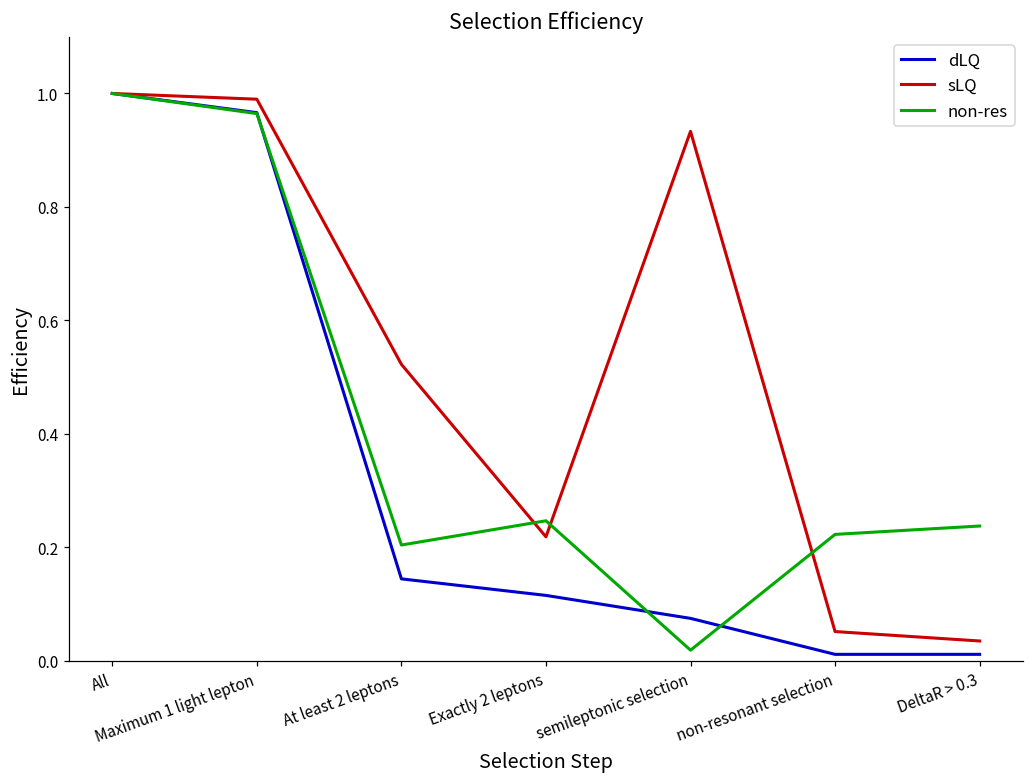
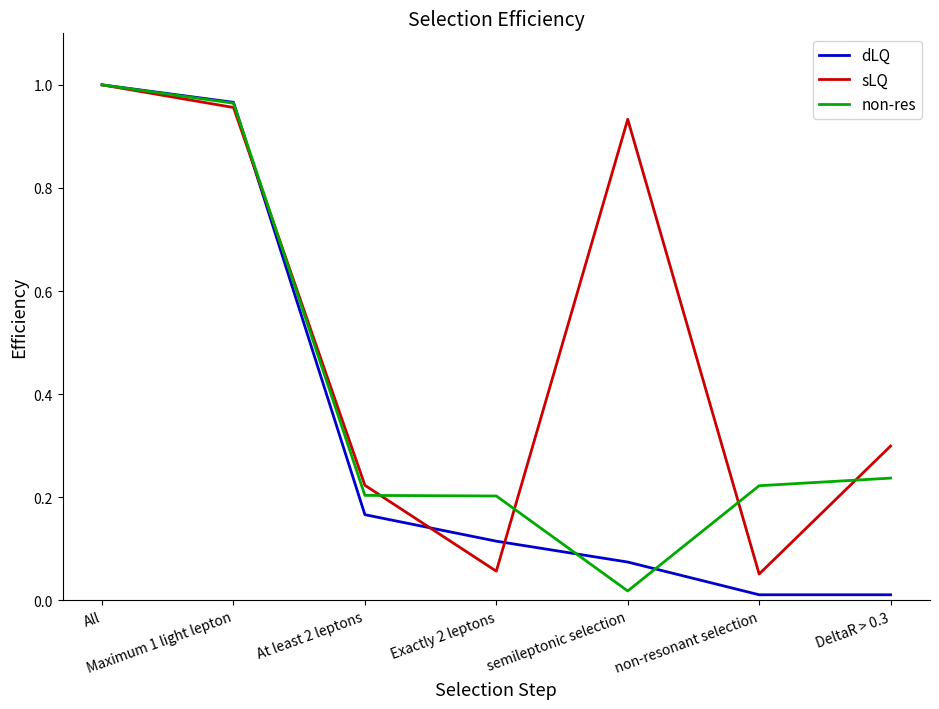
  {
    "dLQ": {
-     "At least 2 leptons": 0.14,
+     "At least 2 leptons": 0.17,
      "Exactly 2 leptons": 0.11,
      "semileptonic selection": 0.07,
      "non-resonant selection": 0.01,
      "DeltaR > 0.3": 0.01
    },
    "sLQ": {
-     "Maximum 1 light lepton": 0.99,
-     "At least 2 leptons": 0.52,
-     "Exactly 2 leptons": 0.22,
+     "Maximum 1 light lepton": 0.96,
+     "At least 2 leptons": 0.22,
+     "Exactly 2 leptons": 0.06,
      "semileptonic selection": 0.93,
      "non-resonant selection": 0.05,
-     "DeltaR > 0.3": 0.03
+     "DeltaR > 0.3": 0.30
    },
    "non-res": {
      "At least 2 leptons": 0.20,
-     "Exactly 2 leptons": 0.25,
+     "Exactly 2 leptons": 0.20,
      "semileptonic selection": 0.02,
      "non-resonant selection": 0.22,
      "DeltaR > 0.3": 0.24
    }
  }
